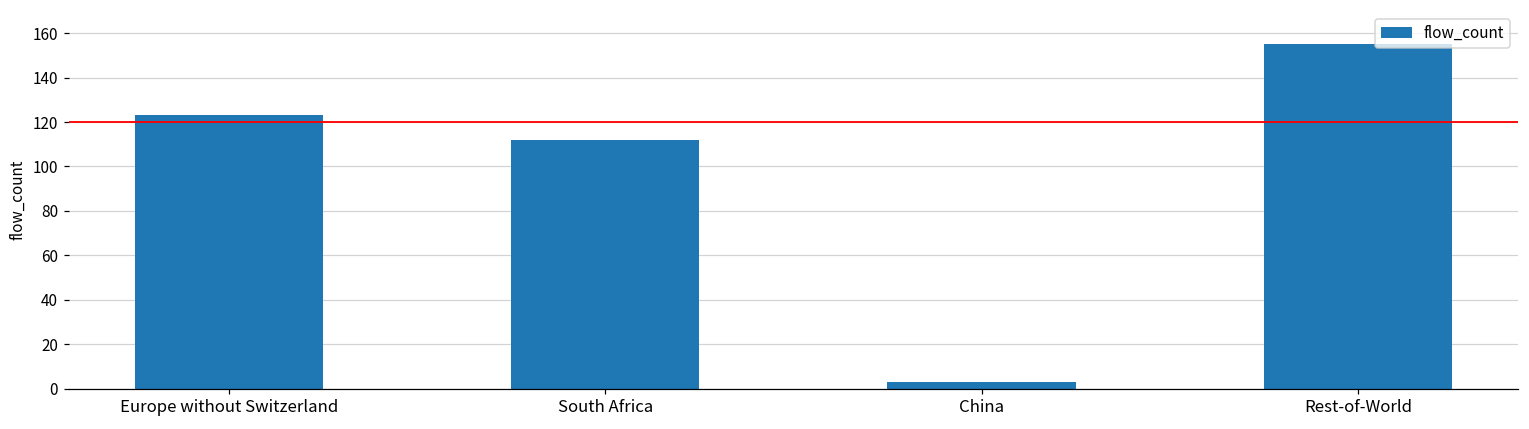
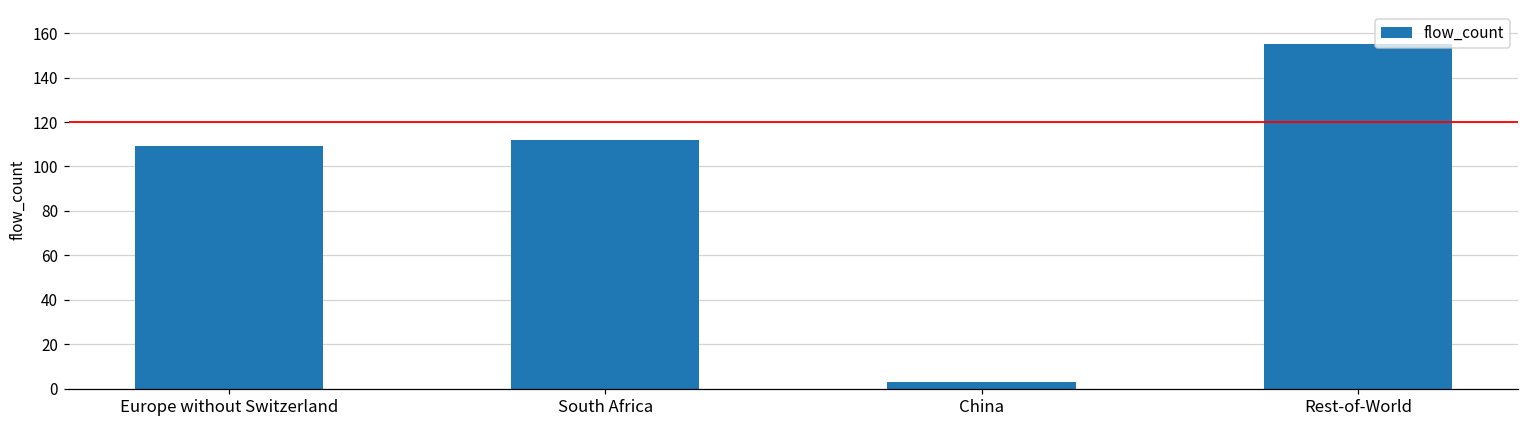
  {
-   "Europe without Switzerland": 123,
+   "Europe without Switzerland": 109,
    "South Africa": 112,
    "China": 3,
    "Rest-of-World": 155
  }
